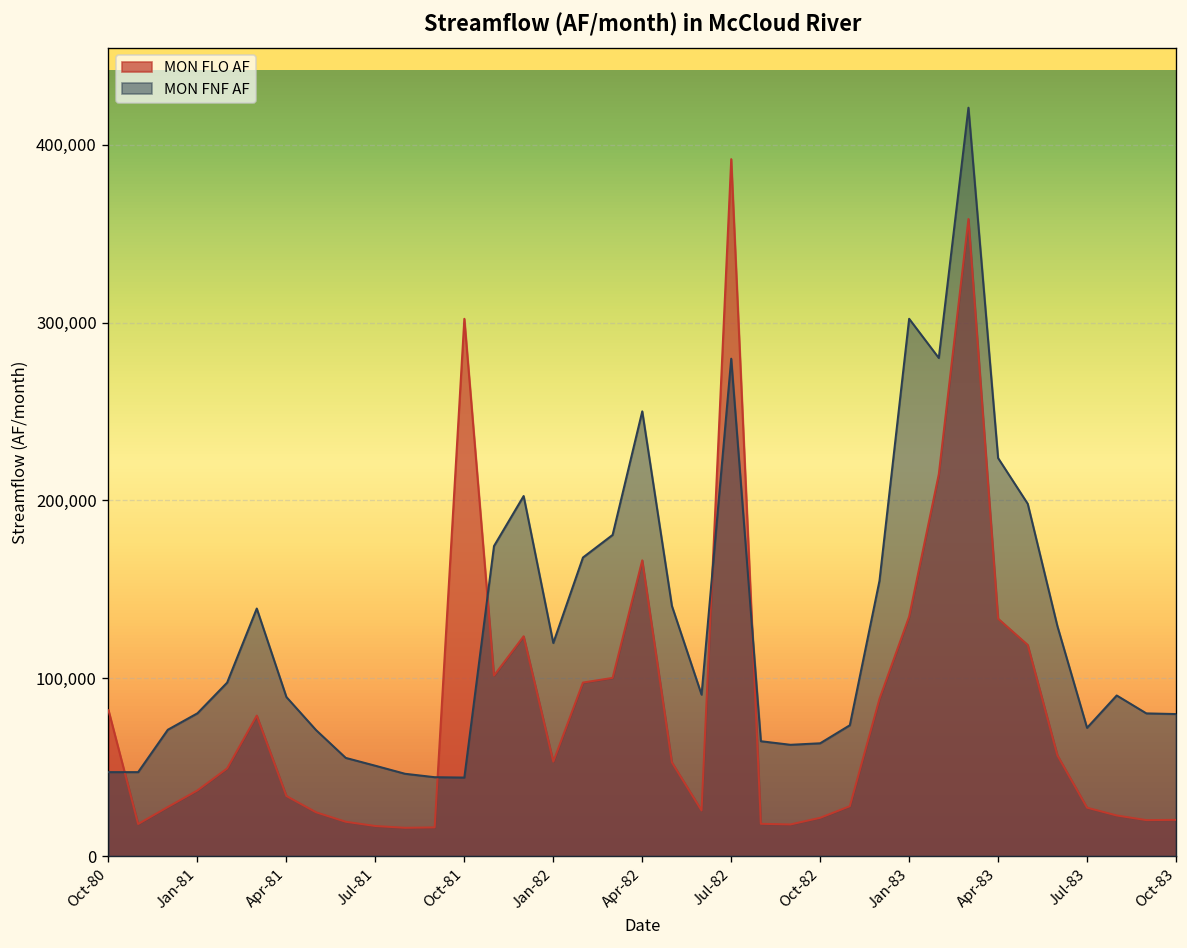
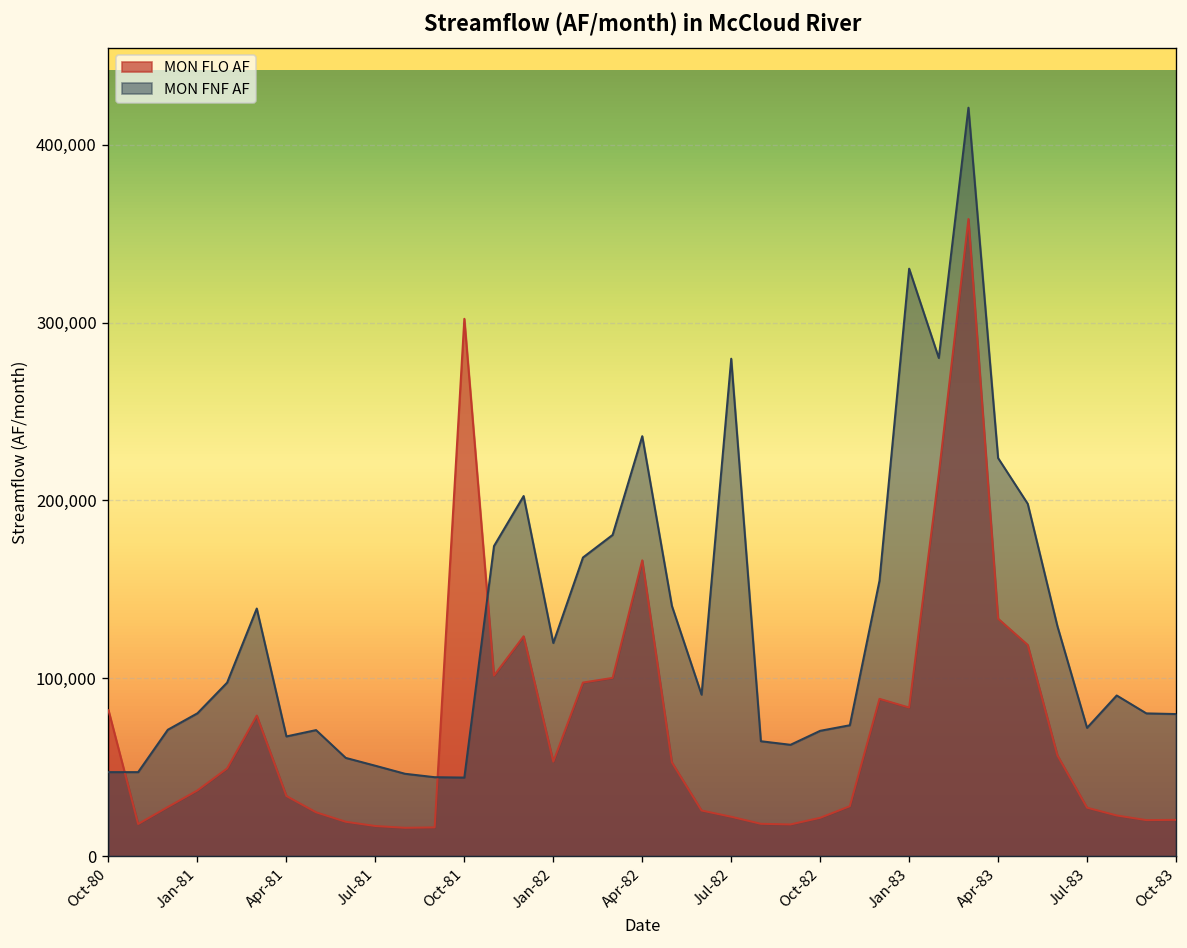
  {
    "MON FLO AF": {
      "Oct-80": "82,000",
      "Jan-81": "37,000",
      "Apr-81": "34,000",
      "Jul-81": "17,000",
      "Oct-81": "302,000",
      "Jan-82": "53,000",
      "Apr-82": "166,000",
-     "Jul-82": "392,000",
+     "Jul-82": "22,000",
      "Oct-82": "22,000",
-     "Jan-83": "135,000",
+     "Jan-83": "84,000",
      "Apr-83": "134,000",
      "Jul-83": "27,000",
      "Oct-83": "20,000"
    },
    "MON FNF AF": {
      "Oct-80": "47,000",
      "Jan-81": "80,000",
-     "Apr-81": "89,000",
+     "Apr-81": "67,000",
      "Jul-81": "51,000",
      "Oct-81": "44,000",
      "Jan-82": "120,000",
-     "Apr-82": "250,000",
+     "Apr-82": "236,000",
      "Jul-82": "280,000",
-     "Oct-82": "63,000",
-     "Jan-83": "302,000",
+     "Oct-82": "70,000",
+     "Jan-83": "330,000",
      "Apr-83": "224,000",
      "Jul-83": "72,000",
      "Oct-83": "80,000"
    }
  }
